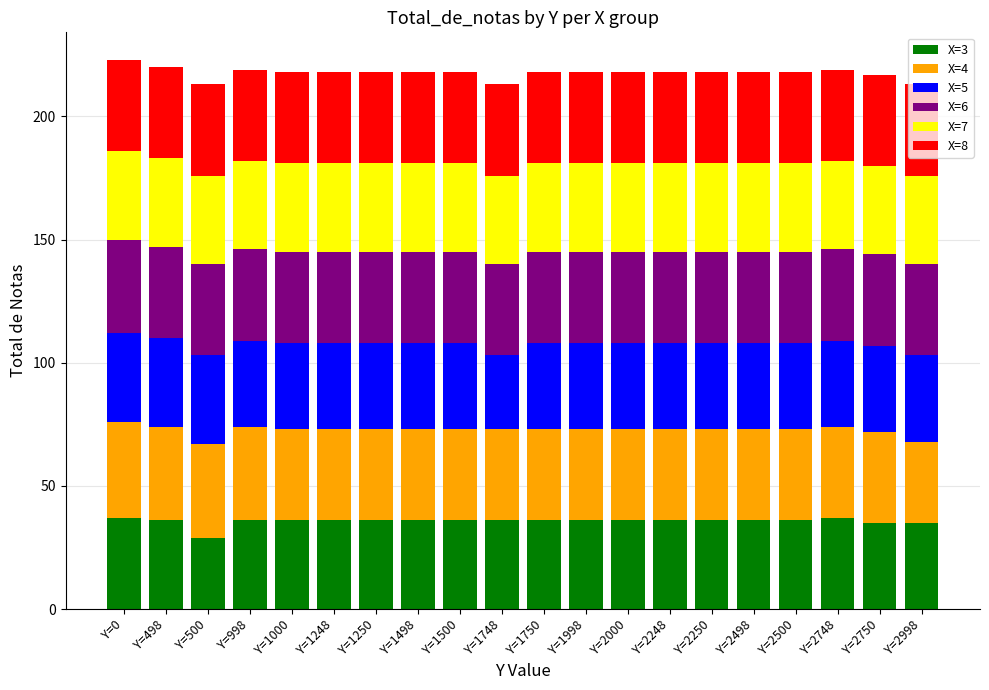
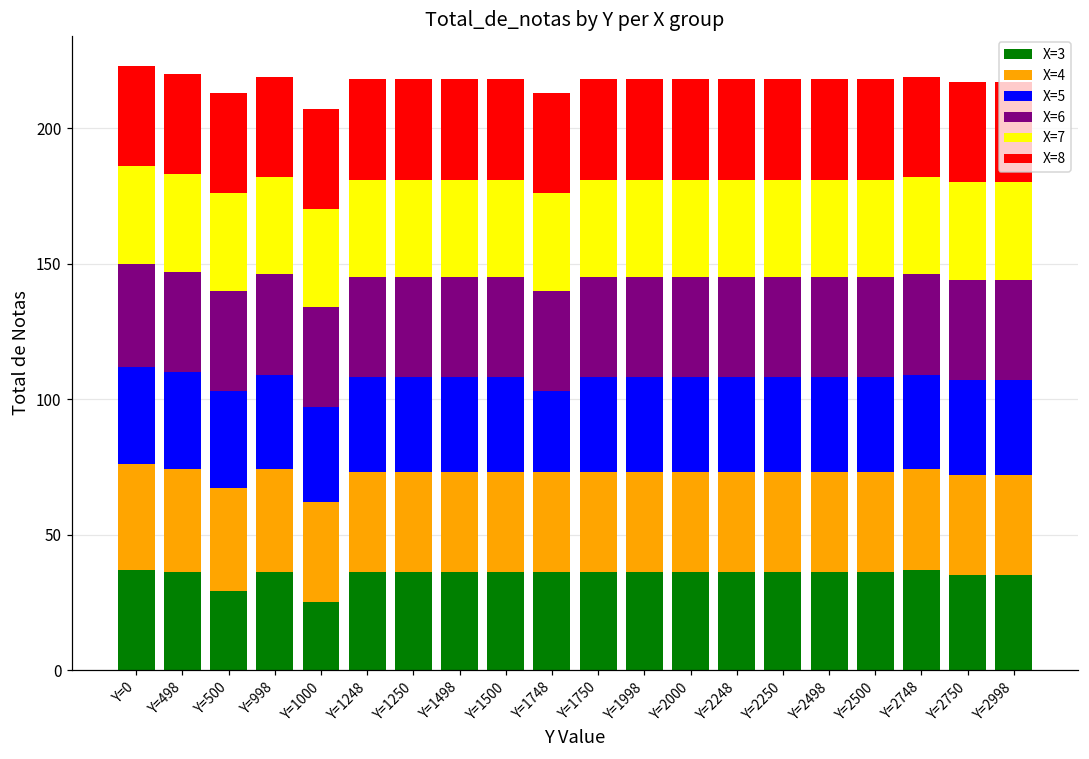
  {
    "X=3": {
      "Y=0": 37,
      "Y=498": 36,
      "Y=500": 29,
      "Y=998": 36,
-     "Y=1000": 36,
+     "Y=1000": 25,
      "Y=1248": 36,
      "Y=1250": 36,
      "Y=1498": 36,
      "Y=1500": 36,
      "Y=1748": 36,
      "Y=1750": 36,
      "Y=1998": 36,
      "Y=2000": 36,
      "Y=2248": 36,
      "Y=2250": 36,
      "Y=2498": 36,
      "Y=2500": 36,
      "Y=2748": 37,
      "Y=2750": 35,
      "Y=2998": 35
    },
    "X=4": {
      "Y=0": 39,
      "Y=498": 38,
      "Y=500": 38,
      "Y=998": 38,
      "Y=1000": 37,
      "Y=1248": 37,
      "Y=1250": 37,
      "Y=1498": 37,
      "Y=1500": 37,
      "Y=1748": 37,
      "Y=1750": 37,
      "Y=1998": 37,
      "Y=2000": 37,
      "Y=2248": 37,
      "Y=2250": 37,
      "Y=2498": 37,
      "Y=2500": 37,
      "Y=2748": 37,
      "Y=2750": 37,
-     "Y=2998": 33
+     "Y=2998": 37
    },
    "X=5": {
      "Y=0": 36,
      "Y=498": 36,
      "Y=500": 36,
      "Y=998": 35,
      "Y=1000": 35,
      "Y=1248": 35,
      "Y=1250": 35,
      "Y=1498": 35,
      "Y=1500": 35,
      "Y=1748": 30,
      "Y=1750": 35,
      "Y=1998": 35,
      "Y=2000": 35,
      "Y=2248": 35,
      "Y=2250": 35,
      "Y=2498": 35,
      "Y=2500": 35,
      "Y=2748": 35,
      "Y=2750": 35,
      "Y=2998": 35
    },
    "X=6": {
      "Y=0": 38,
      "Y=498": 37,
      "Y=500": 37,
      "Y=998": 37,
      "Y=1000": 37,
      "Y=1248": 37,
      "Y=1250": 37,
      "Y=1498": 37,
      "Y=1500": 37,
      "Y=1748": 37,
      "Y=1750": 37,
      "Y=1998": 37,
      "Y=2000": 37,
      "Y=2248": 37,
      "Y=2250": 37,
      "Y=2498": 37,
      "Y=2500": 37,
      "Y=2748": 37,
      "Y=2750": 37,
      "Y=2998": 37
    },
    "X=7": {
      "Y=0": 36,
      "Y=498": 36,
      "Y=500": 36,
      "Y=998": 36,
      "Y=1000": 36,
      "Y=1248": 36,
      "Y=1250": 36,
      "Y=1498": 36,
      "Y=1500": 36,
      "Y=1748": 36,
      "Y=1750": 36,
      "Y=1998": 36,
      "Y=2000": 36,
      "Y=2248": 36,
      "Y=2250": 36,
      "Y=2498": 36,
      "Y=2500": 36,
      "Y=2748": 36,
      "Y=2750": 36,
      "Y=2998": 36
    },
    "X=8": {
      "Y=0": 37,
      "Y=498": 37,
      "Y=500": 37,
      "Y=998": 37,
      "Y=1000": 37,
      "Y=1248": 37,
      "Y=1250": 37,
      "Y=1498": 37,
      "Y=1500": 37,
      "Y=1748": 37,
      "Y=1750": 37,
      "Y=1998": 37,
      "Y=2000": 37,
      "Y=2248": 37,
      "Y=2250": 37,
      "Y=2498": 37,
      "Y=2500": 37,
      "Y=2748": 37,
      "Y=2750": 37
    }
  }
